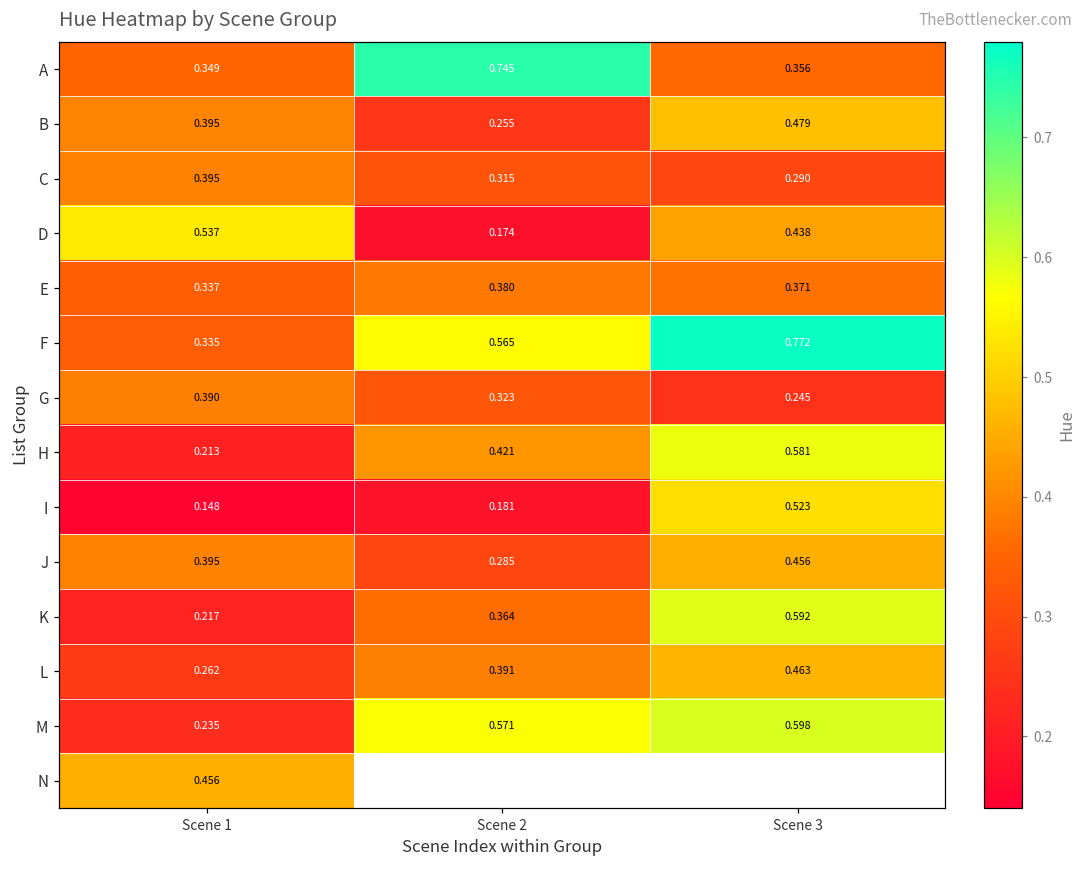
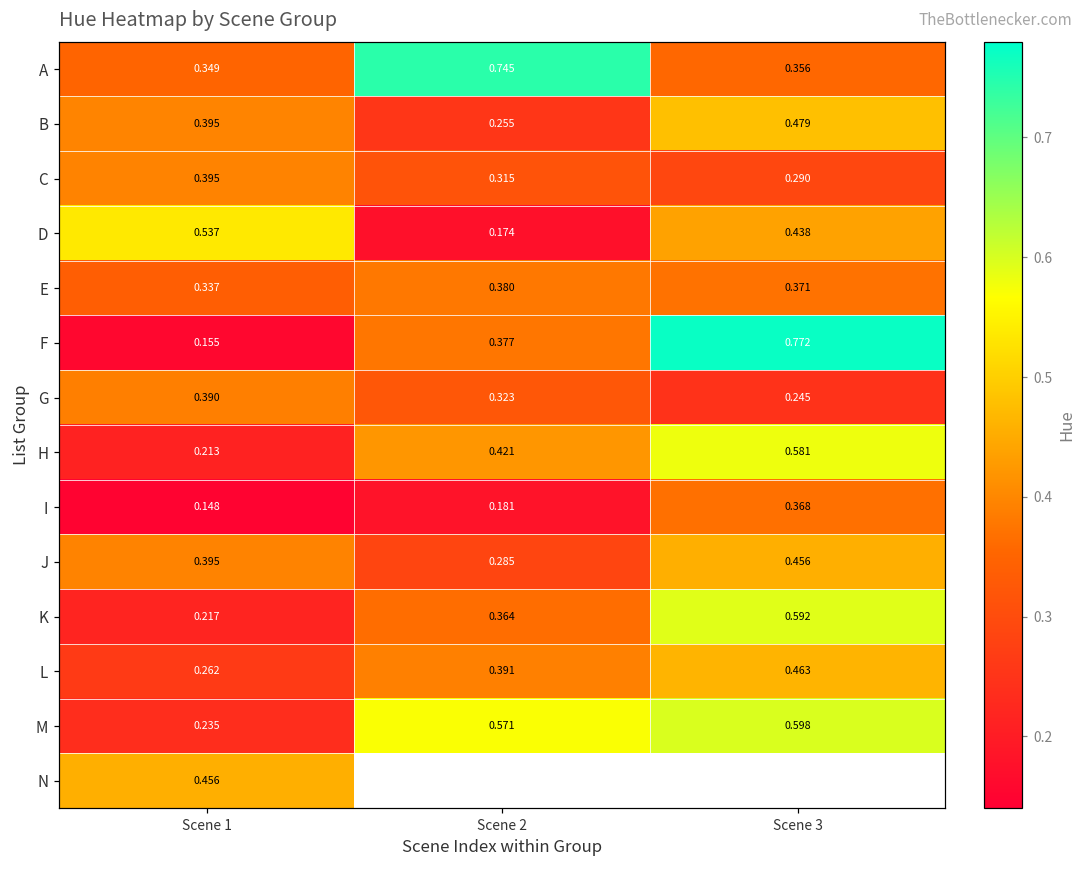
  {
    "A": {
      "Scene 1": 0.349,
      "Scene 2": 0.745,
      "Scene 3": 0.356
    },
    "B": {
      "Scene 1": 0.395,
      "Scene 2": 0.255,
      "Scene 3": 0.479
    },
    "C": {
      "Scene 1": 0.395,
      "Scene 2": 0.315,
      "Scene 3": 0.290
    },
    "D": {
      "Scene 1": 0.537,
      "Scene 2": 0.174,
      "Scene 3": 0.438
    },
    "E": {
      "Scene 1": 0.337,
      "Scene 2": 0.380,
      "Scene 3": 0.371
    },
    "F": {
-     "Scene 1": 0.335,
-     "Scene 2": 0.565,
+     "Scene 1": 0.155,
+     "Scene 2": 0.377,
      "Scene 3": 0.772
    },
    "G": {
      "Scene 1": 0.390,
      "Scene 2": 0.323,
      "Scene 3": 0.245
    },
    "H": {
      "Scene 1": 0.213,
      "Scene 2": 0.421,
      "Scene 3": 0.581
    },
    "I": {
      "Scene 1": 0.148,
      "Scene 2": 0.181,
-     "Scene 3": 0.523
+     "Scene 3": 0.368
    },
    "J": {
      "Scene 1": 0.395,
      "Scene 2": 0.285,
      "Scene 3": 0.456
    },
    "K": {
      "Scene 1": 0.217,
      "Scene 2": 0.364,
      "Scene 3": 0.592
    },
    "L": {
      "Scene 1": 0.262,
      "Scene 2": 0.391,
      "Scene 3": 0.463
    },
    "M": {
      "Scene 1": 0.235,
      "Scene 2": 0.571,
      "Scene 3": 0.598
    },
    "N": {
      "Scene 1": 0.456
    }
  }
